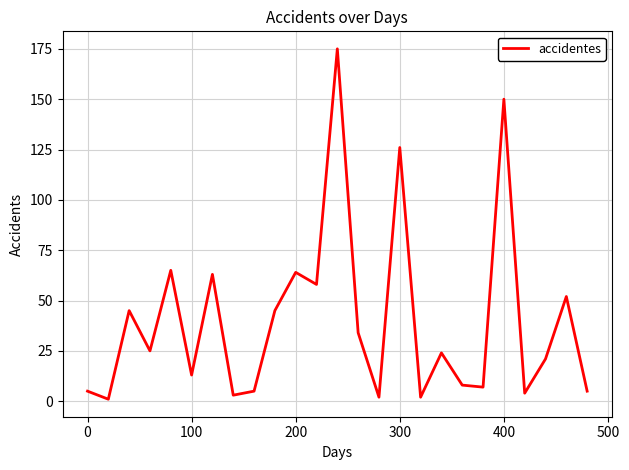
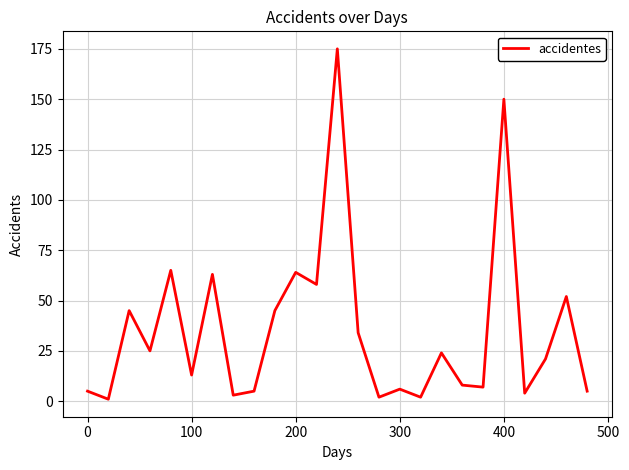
  {
    "0": 5,
    "100": 13,
    "200": 64,
-   "300": 126,
+   "300": 6,
    "400": 150
  }
